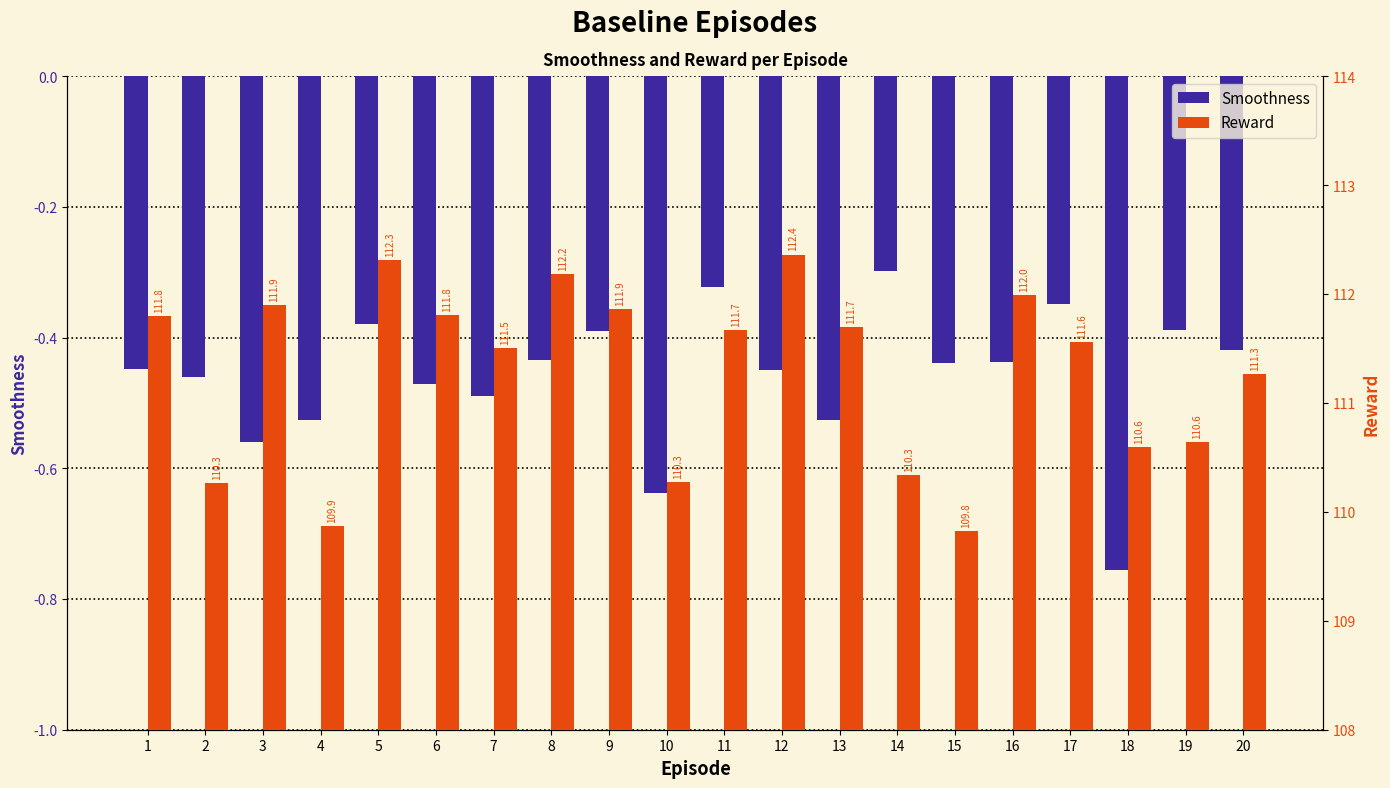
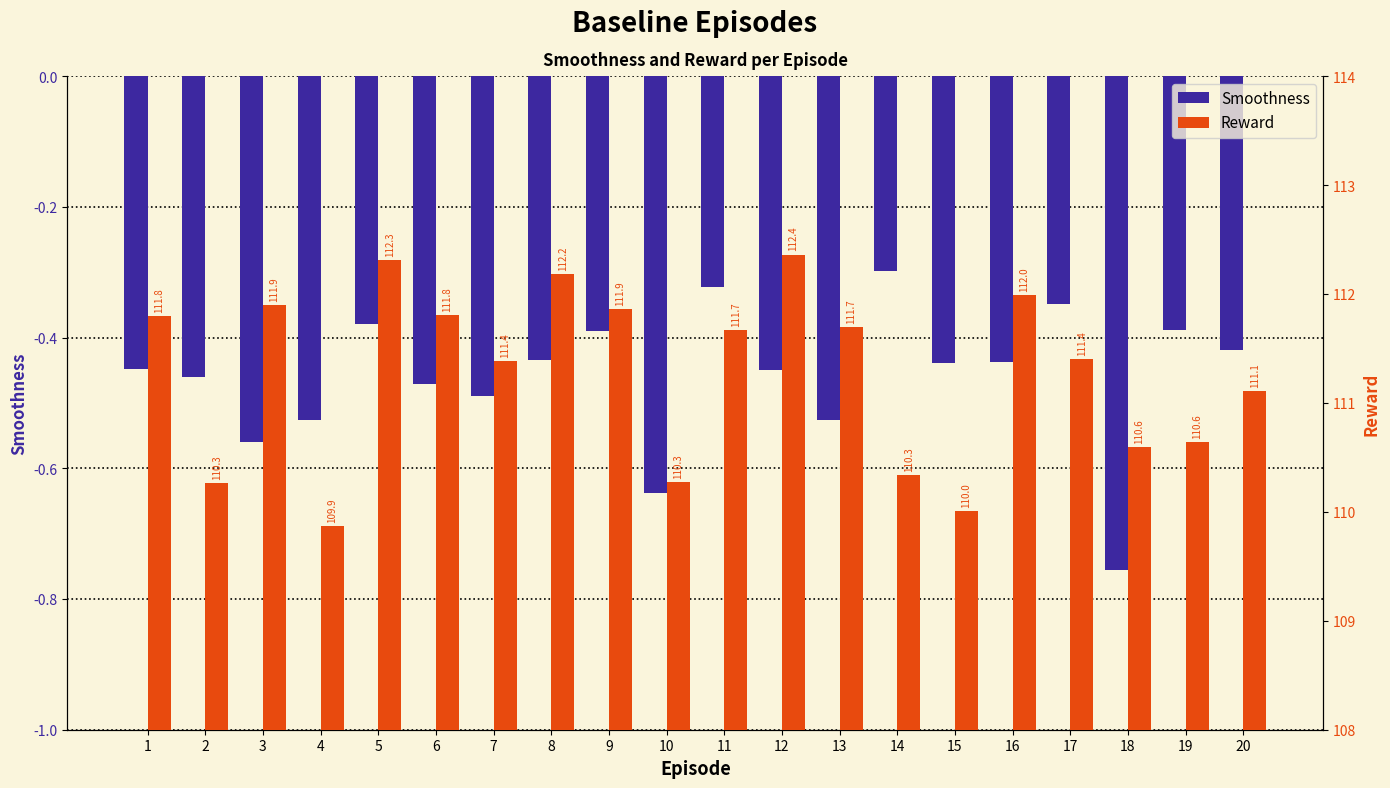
  {
    "Reward": {
      "1": 111.8,
      "2": 110.3,
      "3": 111.9,
      "4": 109.9,
      "5": 112.3,
      "6": 111.8,
-     "7": 111.5,
+     "7": 111.4,
      "8": 112.2,
      "9": 111.9,
      "10": 110.3,
      "11": 111.7,
      "12": 112.4,
      "13": 111.7,
      "14": 110.3,
-     "15": 109.8,
+     "15": 110.0,
      "16": 112.0,
-     "17": 111.6,
+     "17": 111.4,
      "18": 110.6,
      "19": 110.6,
-     "20": 111.3
+     "20": 111.1
    }
  }
